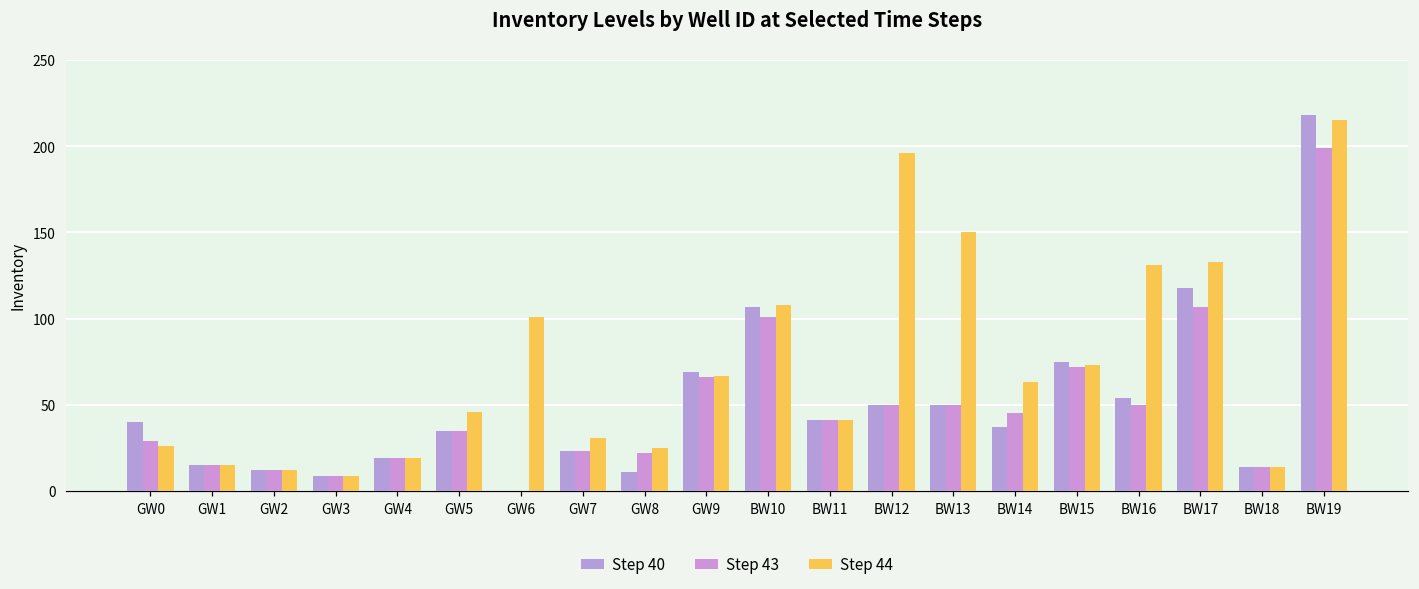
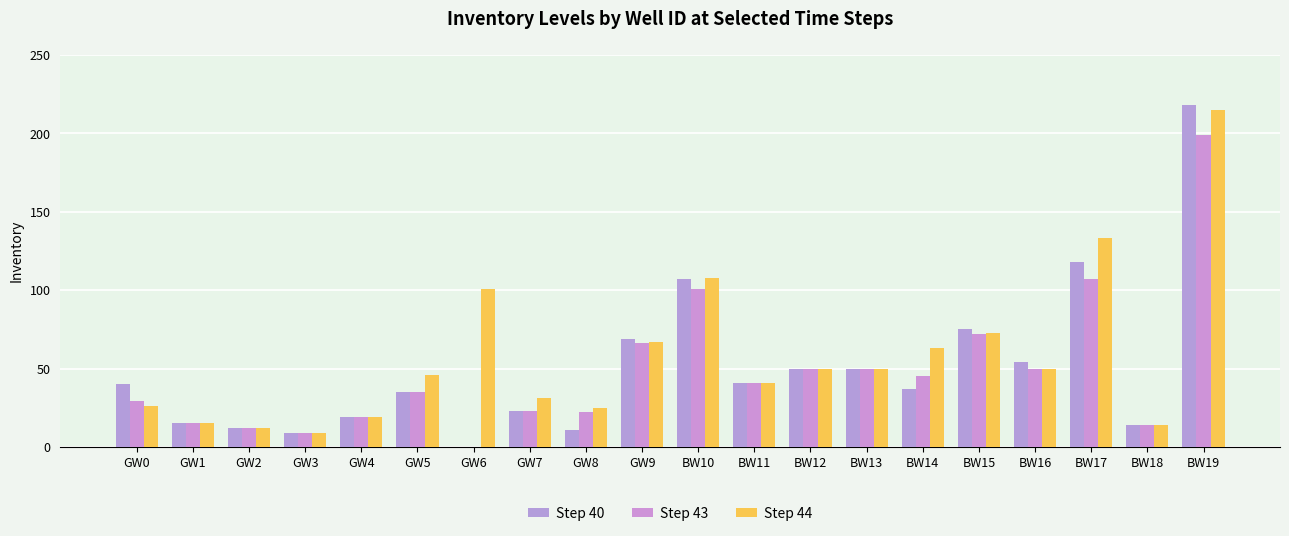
  {
    "Step 44": {
      "GW0": 26,
      "GW1": 15,
      "GW2": 12,
      "GW3": 9,
      "GW4": 19,
      "GW5": 46,
      "GW6": 101,
      "GW7": 31,
      "GW8": 25,
      "GW9": 67,
      "BW10": 108,
      "BW11": 41,
-     "BW12": 196,
-     "BW13": 150,
+     "BW12": 50,
+     "BW13": 50,
      "BW14": 63,
      "BW15": 73,
-     "BW16": 131,
+     "BW16": 50,
      "BW17": 133,
      "BW18": 14,
      "BW19": 215
    }
  }
